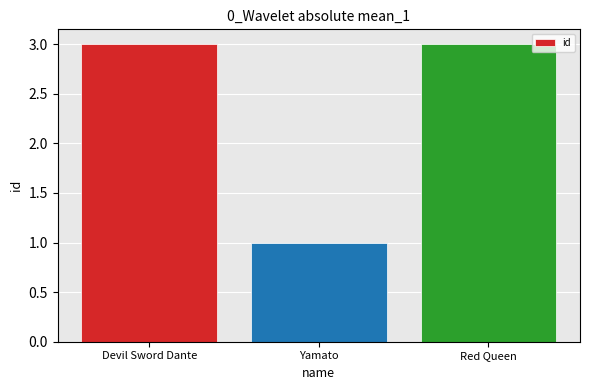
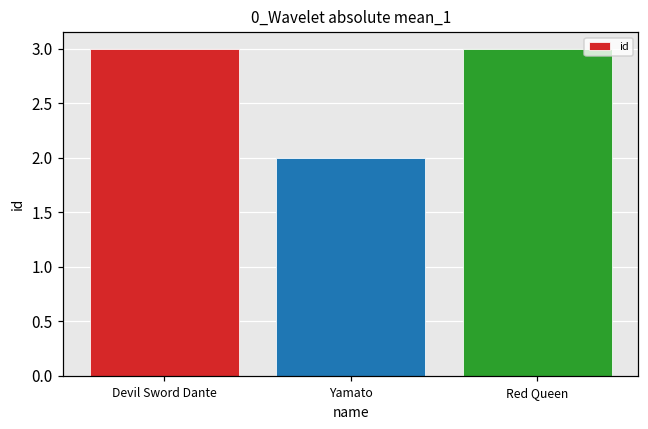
  {
    "Devil Sword Dante": 3,
-   "Yamato": 1,
+   "Yamato": 2,
    "Red Queen": 3
  }
